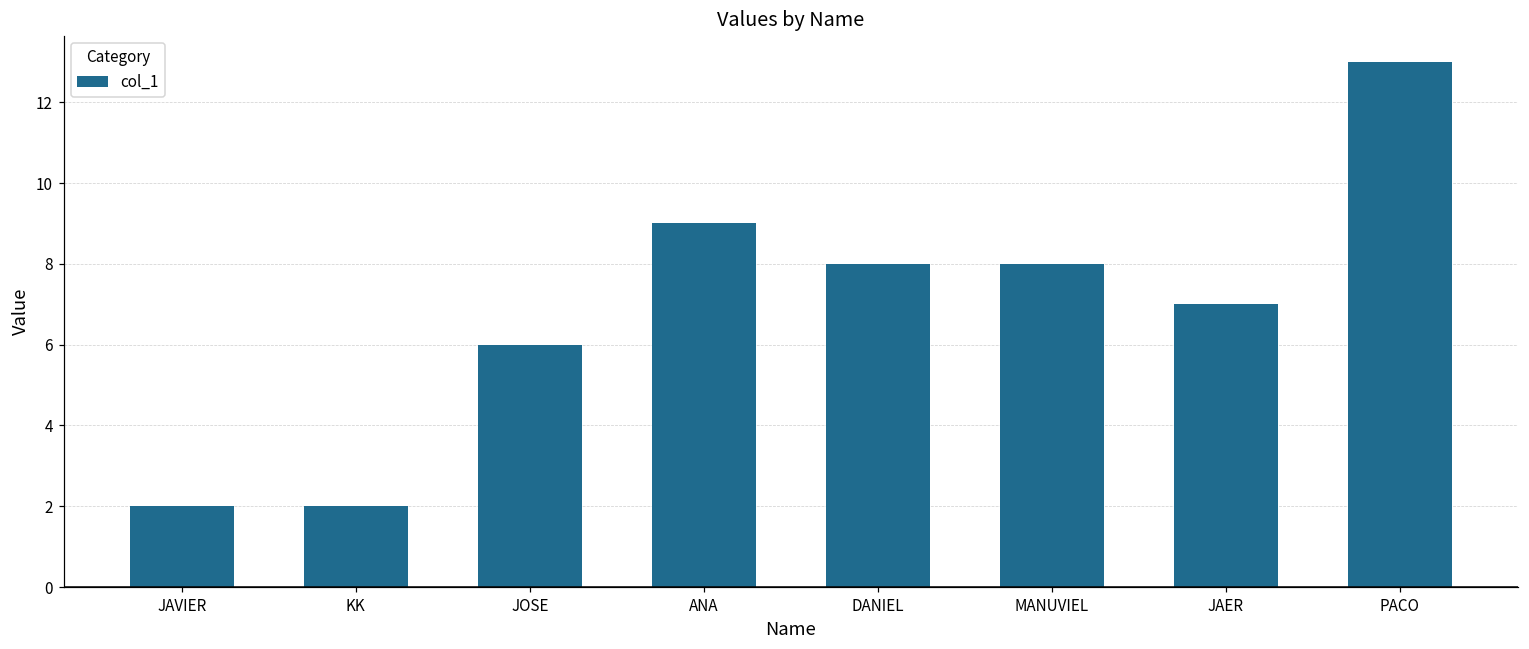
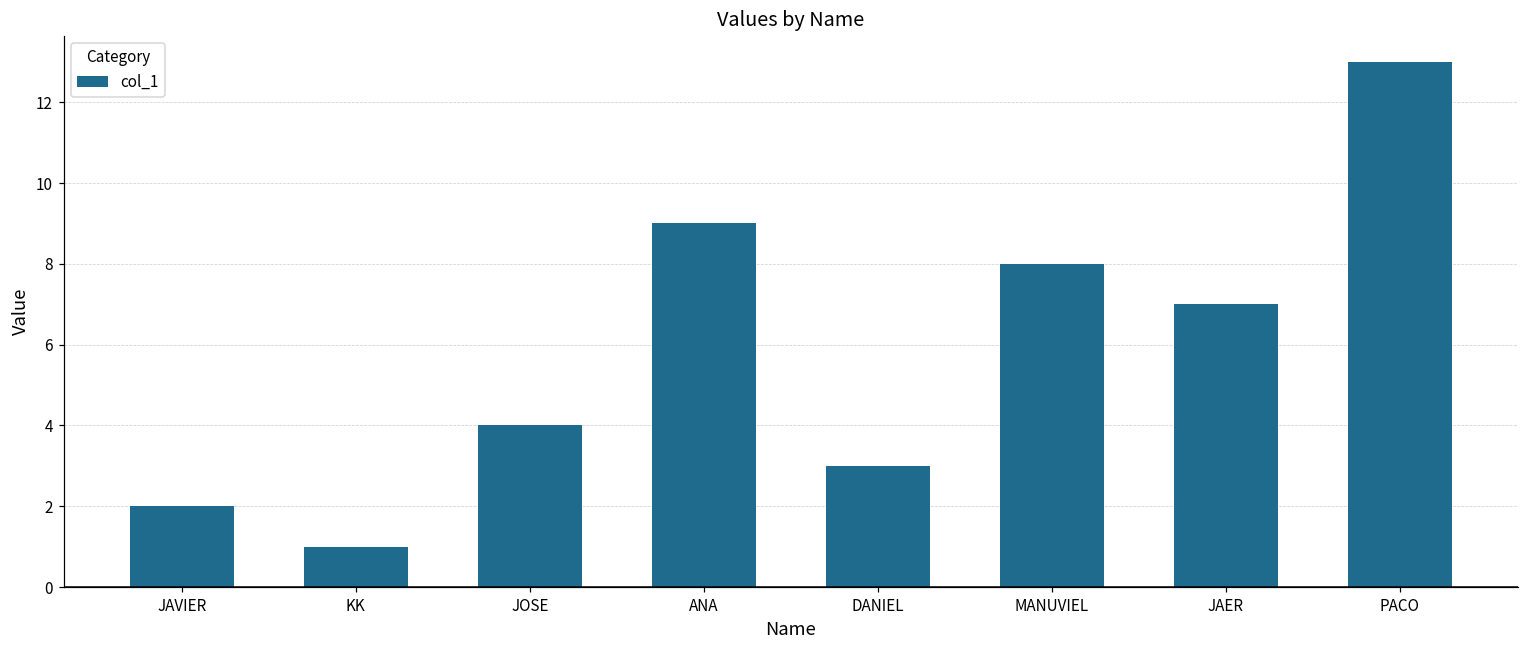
  {
    "JAVIER": 2,
-   "KK": 2,
-   "JOSE": 6,
+   "KK": 1,
+   "JOSE": 4,
    "ANA": 9,
-   "DANIEL": 8,
+   "DANIEL": 3,
    "MANUVIEL": 8,
    "JAER": 7,
    "PACO": 13
  }
